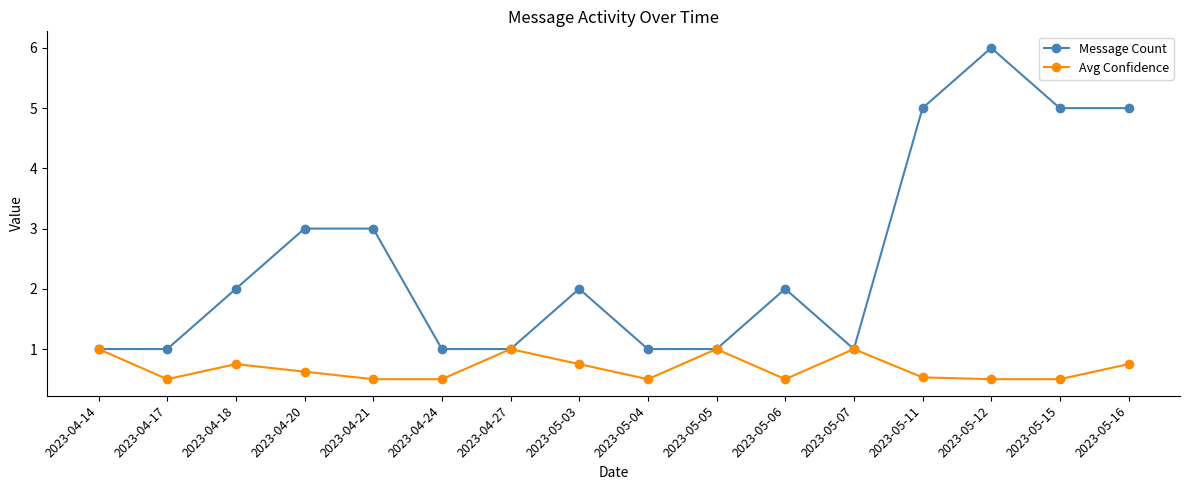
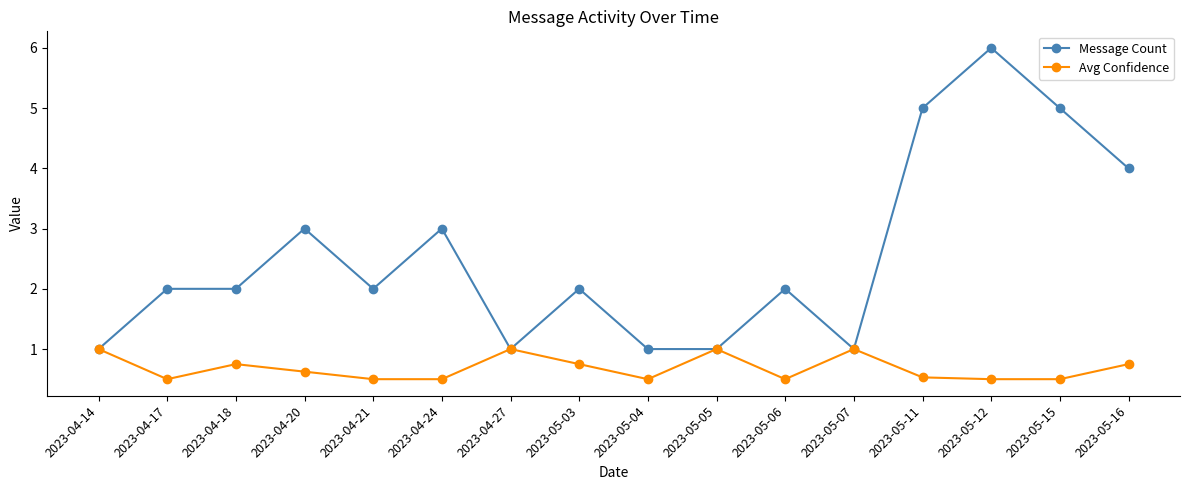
  {
    "Message Count": {
-     "2023-04-17": 1,
+     "2023-04-17": 2,
      "2023-04-18": 2,
      "2023-04-20": 3,
-     "2023-04-21": 3,
-     "2023-04-24": 1,
+     "2023-04-21": 2,
+     "2023-04-24": 3,
      "2023-05-03": 2,
      "2023-05-04": 1,
      "2023-05-06": 2,
      "2023-05-11": 5,
      "2023-05-12": 6,
      "2023-05-15": 5,
-     "2023-05-16": 5
+     "2023-05-16": 4
    },
    "Avg Confidence": {
      "2023-04-17": 0.5,
      "2023-04-18": 0.8,
      "2023-04-20": 0.6,
      "2023-04-21": 0.5,
      "2023-04-24": 0.5,
      "2023-05-03": 0.8,
      "2023-05-04": 0.5,
      "2023-05-06": 0.5,
      "2023-05-11": 0.5,
      "2023-05-12": 0.5,
      "2023-05-15": 0.5,
      "2023-05-16": 0.8
    }
  }
